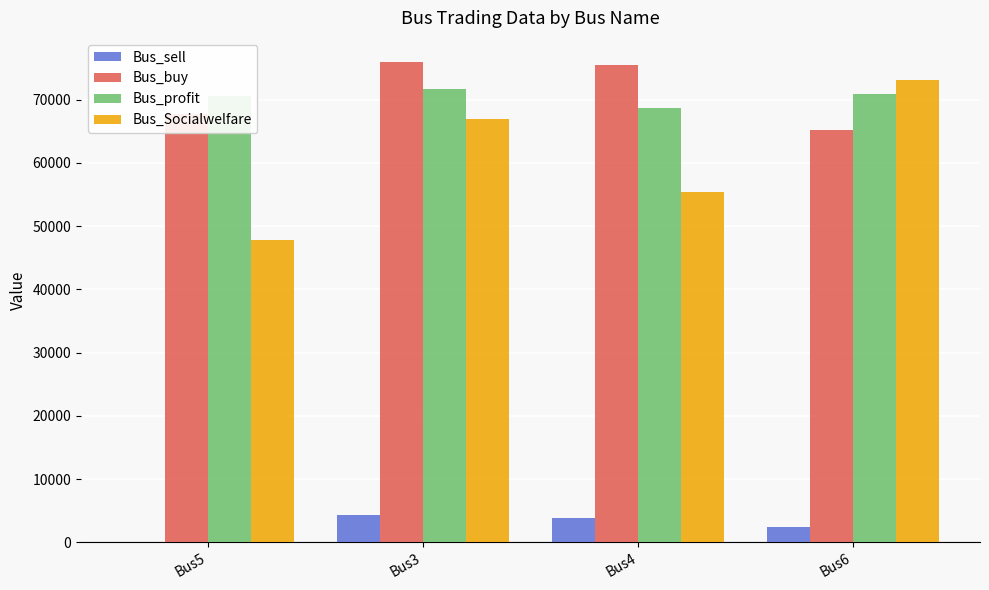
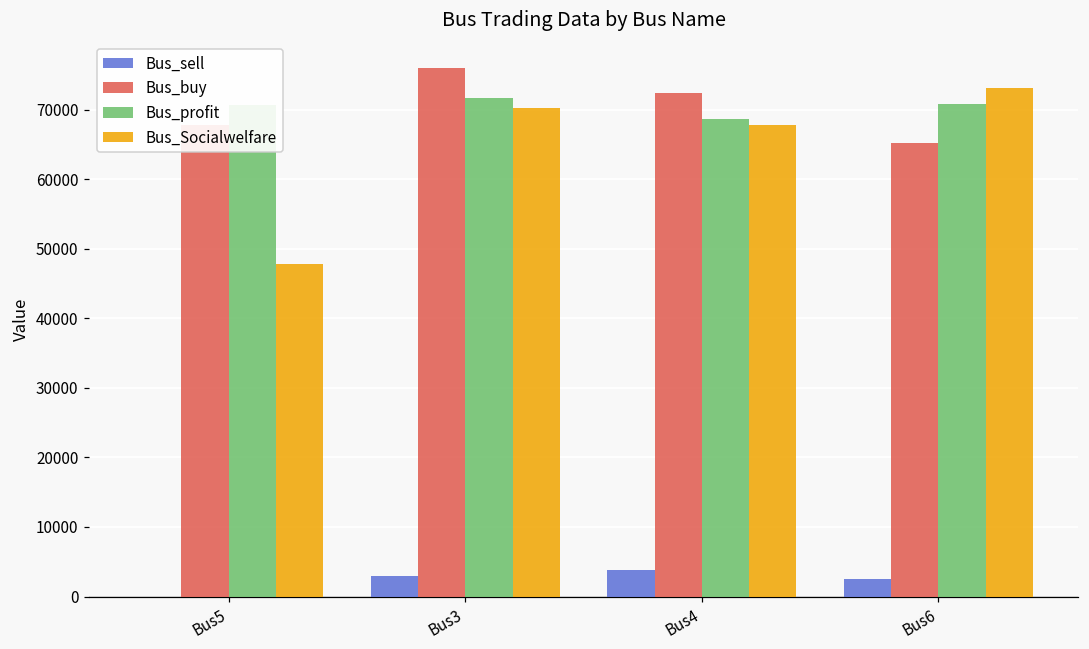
  {
    "Bus_sell": {
      "Bus5": 0,
-     "Bus3": 4000,
+     "Bus3": 3000,
      "Bus4": 4000,
      "Bus6": 2000
    },
    "Bus_buy": {
      "Bus3": 76000,
-     "Bus4": 75000,
+     "Bus4": 72000,
      "Bus6": 65000
    },
    "Bus_profit": {
      "Bus3": 72000,
      "Bus4": 69000,
      "Bus6": 71000
    },
    "Bus_Socialwelfare": {
      "Bus5": 48000,
-     "Bus3": 67000,
-     "Bus4": 55000,
+     "Bus3": 70000,
+     "Bus4": 68000,
      "Bus6": 73000
    }
  }
